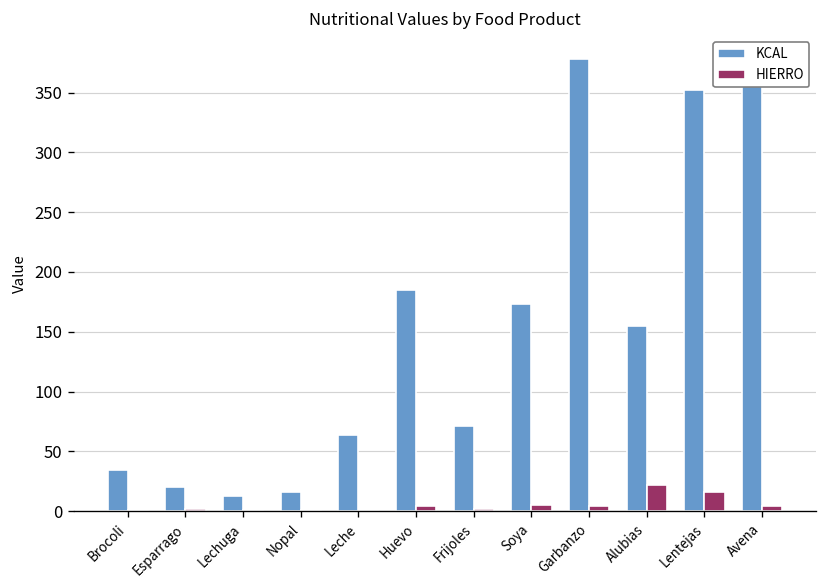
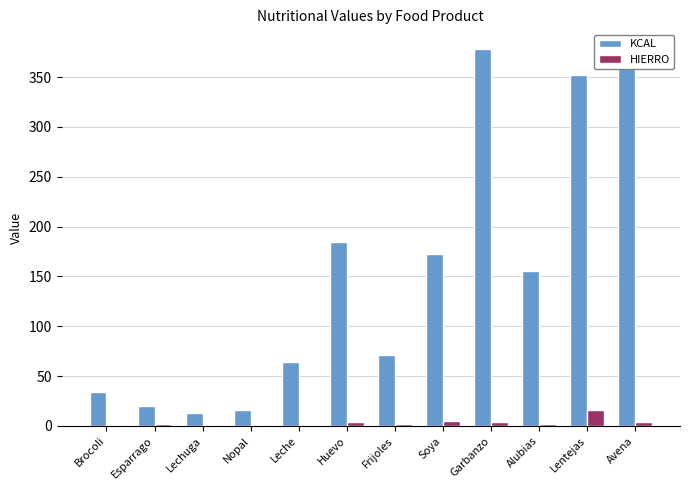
  {
    "KCAL": {
      "Brocoli": 30,
      "Esparrago": 20,
      "Lechuga": 10,
      "Nopal": 20,
      "Leche": 60,
      "Huevo": 190,
      "Frijoles": 70,
      "Soya": 170,
      "Garbanzo": 380,
      "Alubias": 160,
      "Lentejas": 350
    },
    "HIERRO": {
      "Huevo": 0,
      "Soya": 10,
      "Garbanzo": 0,
-     "Alubias": 20,
+     "Alubias": 0,
      "Lentejas": 20,
      "Avena": 0
    }
  }
